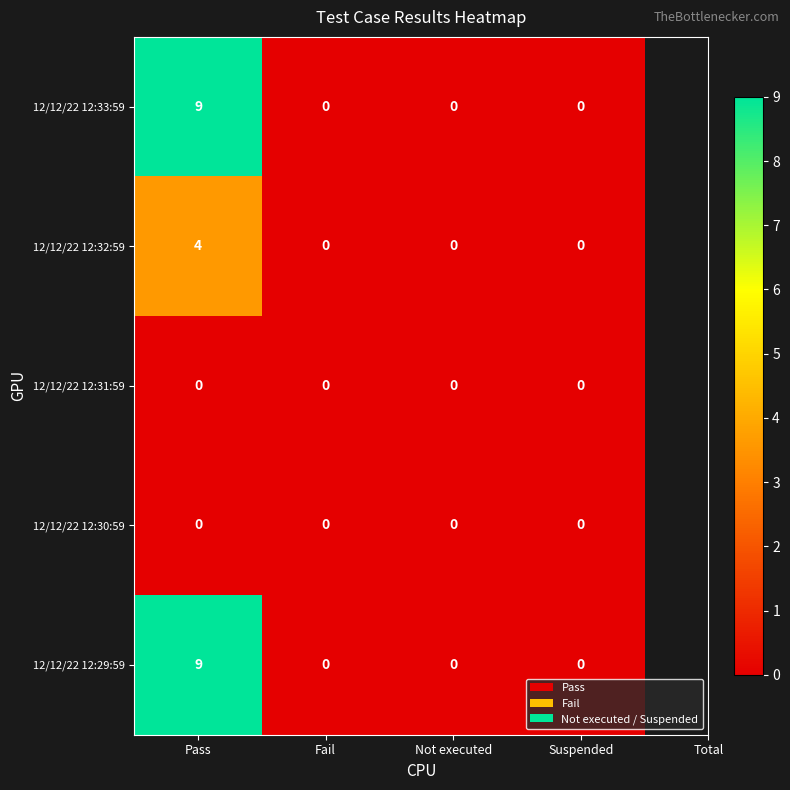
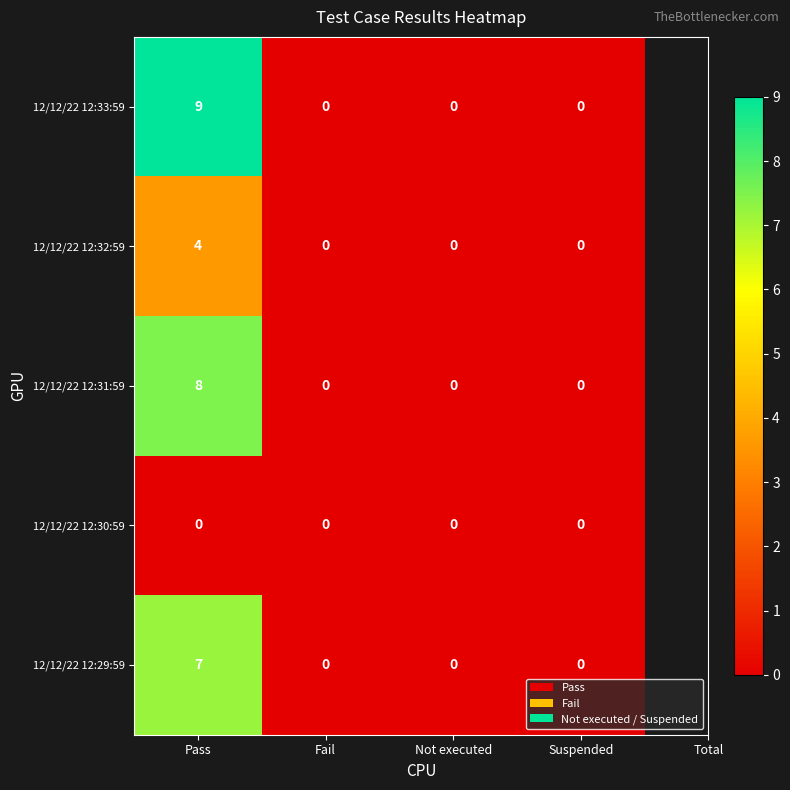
  {
    "12/12/22 12:33:59": {
      "Pass": 9,
      "Fail": 0,
      "Not executed": 0,
      "Suspended": 0
    },
    "12/12/22 12:32:59": {
      "Pass": 4,
      "Fail": 0,
      "Not executed": 0,
      "Suspended": 0
    },
    "12/12/22 12:31:59": {
-     "Pass": 0,
+     "Pass": 8,
      "Fail": 0,
      "Not executed": 0,
      "Suspended": 0
    },
    "12/12/22 12:30:59": {
      "Pass": 0,
      "Fail": 0,
      "Not executed": 0,
      "Suspended": 0
    },
    "12/12/22 12:29:59": {
-     "Pass": 9,
+     "Pass": 7,
      "Fail": 0,
      "Not executed": 0,
      "Suspended": 0
    }
  }
